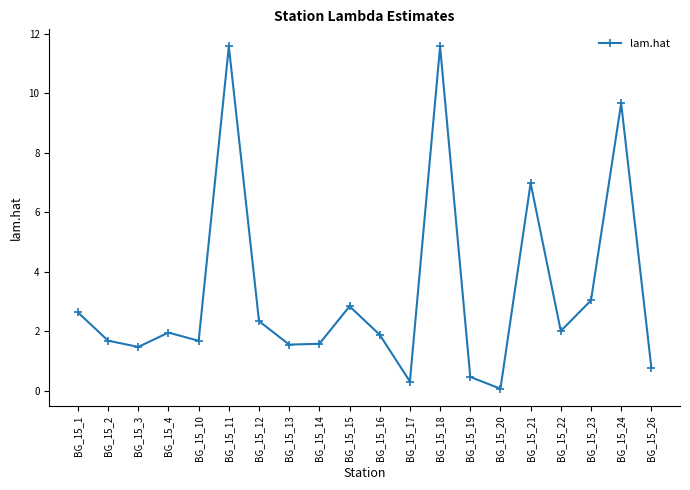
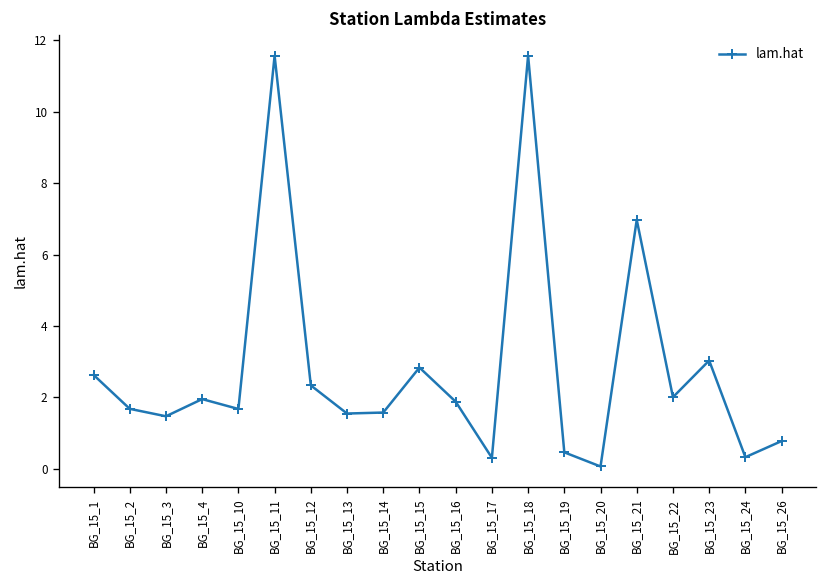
  {
    "BG_15_1": 2.6,
    "BG_15_2": 1.7,
    "BG_15_3": 1.5,
    "BG_15_4": 2.0,
    "BG_15_10": 1.7,
    "BG_15_11": 11.6,
    "BG_15_12": 2.3,
    "BG_15_13": 1.6,
    "BG_15_14": 1.6,
    "BG_15_15": 2.8,
    "BG_15_16": 1.9,
    "BG_15_17": 0.3,
    "BG_15_18": 11.6,
    "BG_15_19": 0.5,
    "BG_15_20": 0.1,
    "BG_15_21": 7.0,
    "BG_15_22": 2.0,
    "BG_15_23": 3.0,
-   "BG_15_24": 9.7,
+   "BG_15_24": 0.3,
    "BG_15_26": 0.8
  }
